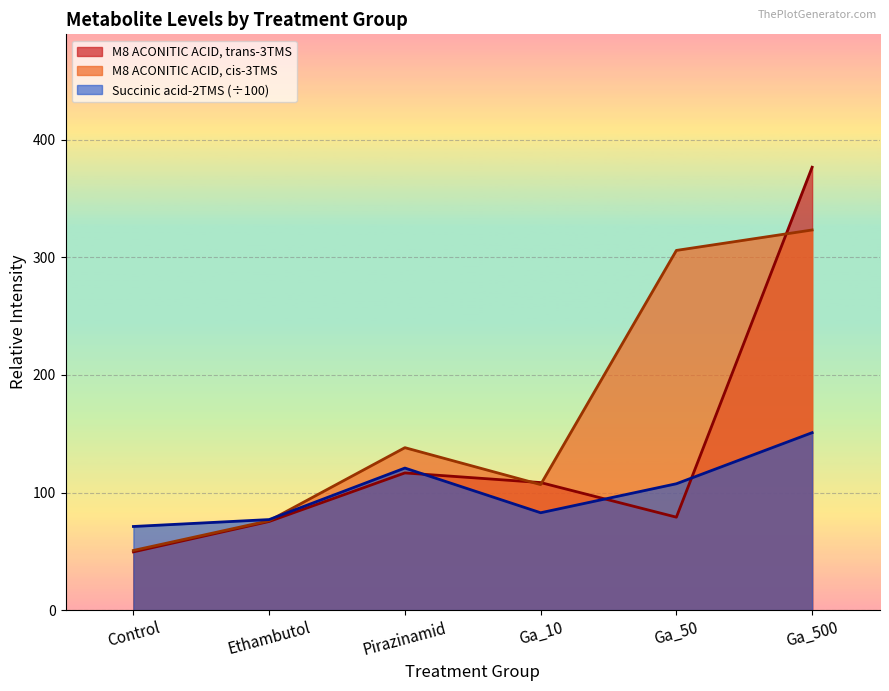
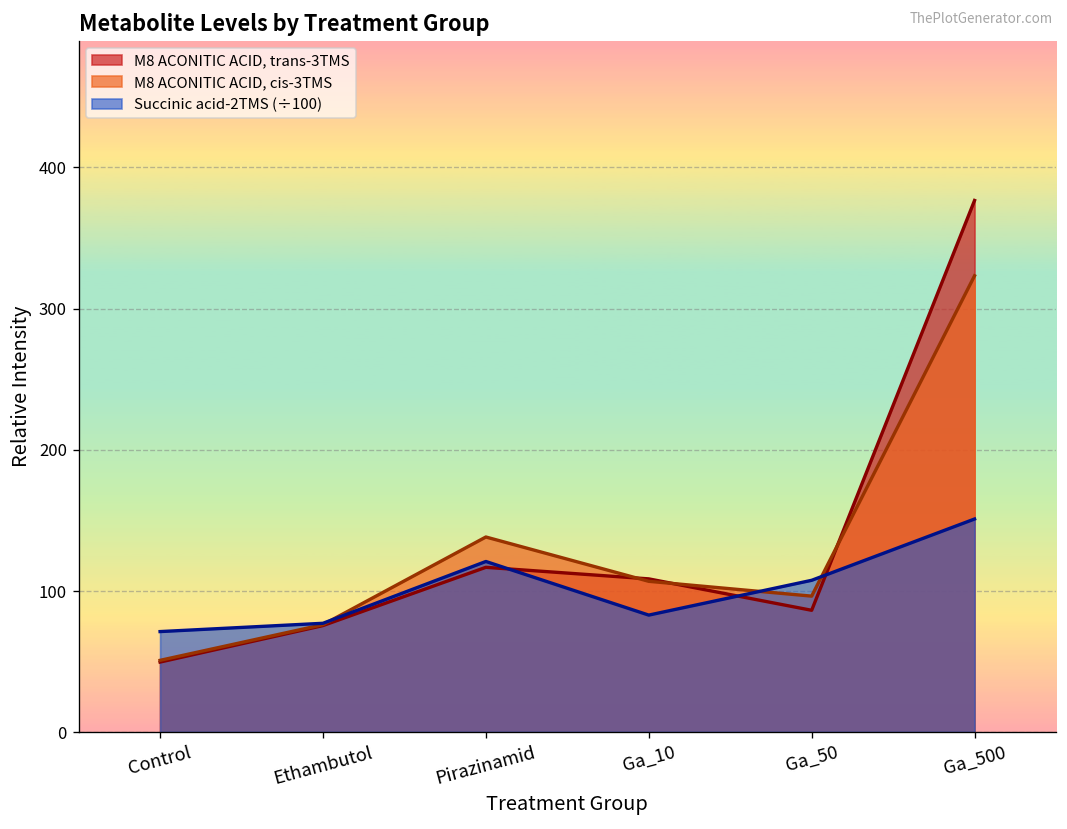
  {
    "M8 ACONITIC ACID, trans-3TMS": {
      "Pirazinamid": 117,
-     "Ga_50": 79,
+     "Ga_50": 86,
      "Ga_500": 377
    },
    "M8 ACONITIC ACID, cis-3TMS": {
      "Pirazinamid": 138,
-     "Ga_50": 306,
+     "Ga_50": 96,
      "Ga_500": 323
    },
    "Succinic acid-2TMS (÷100)": {
      "Control": 71,
      "Pirazinamid": 121,
      "Ga_10": 83,
      "Ga_50": 107,
      "Ga_500": 151
    }
  }
